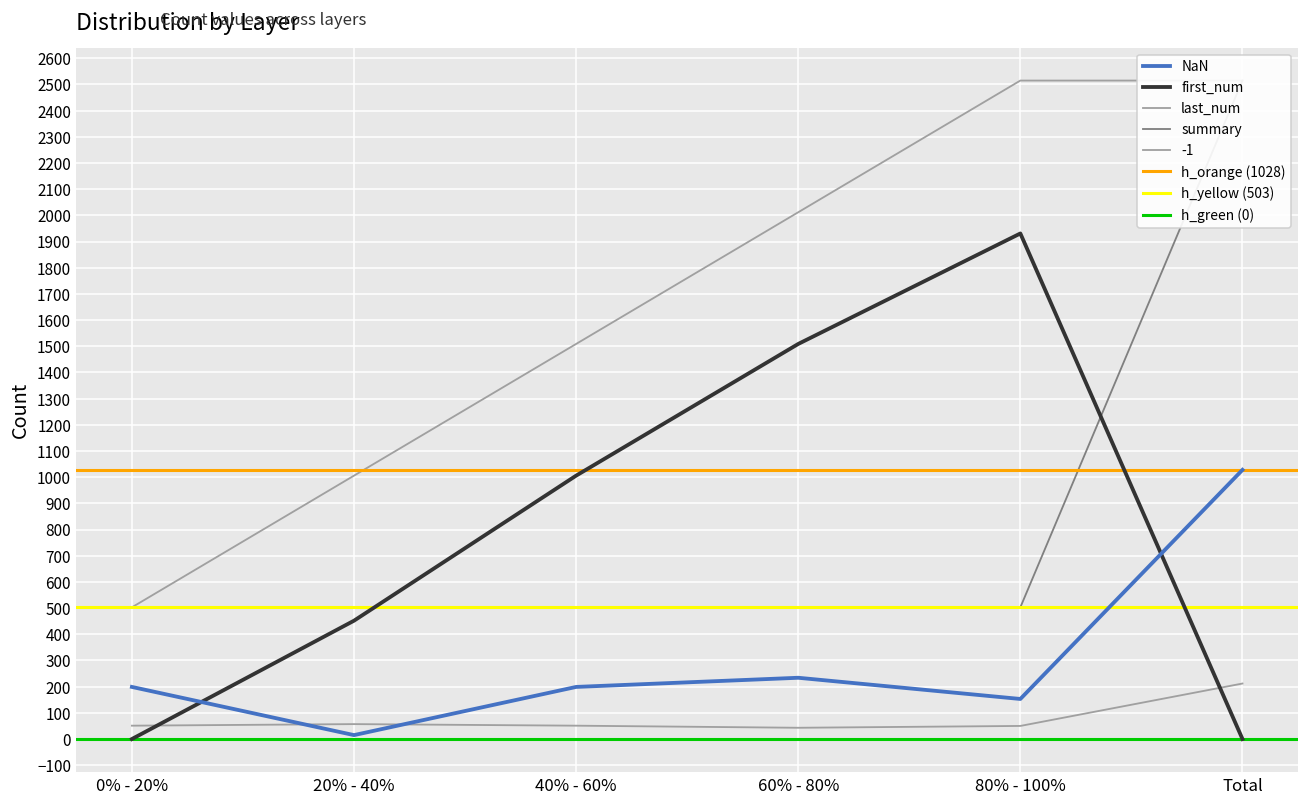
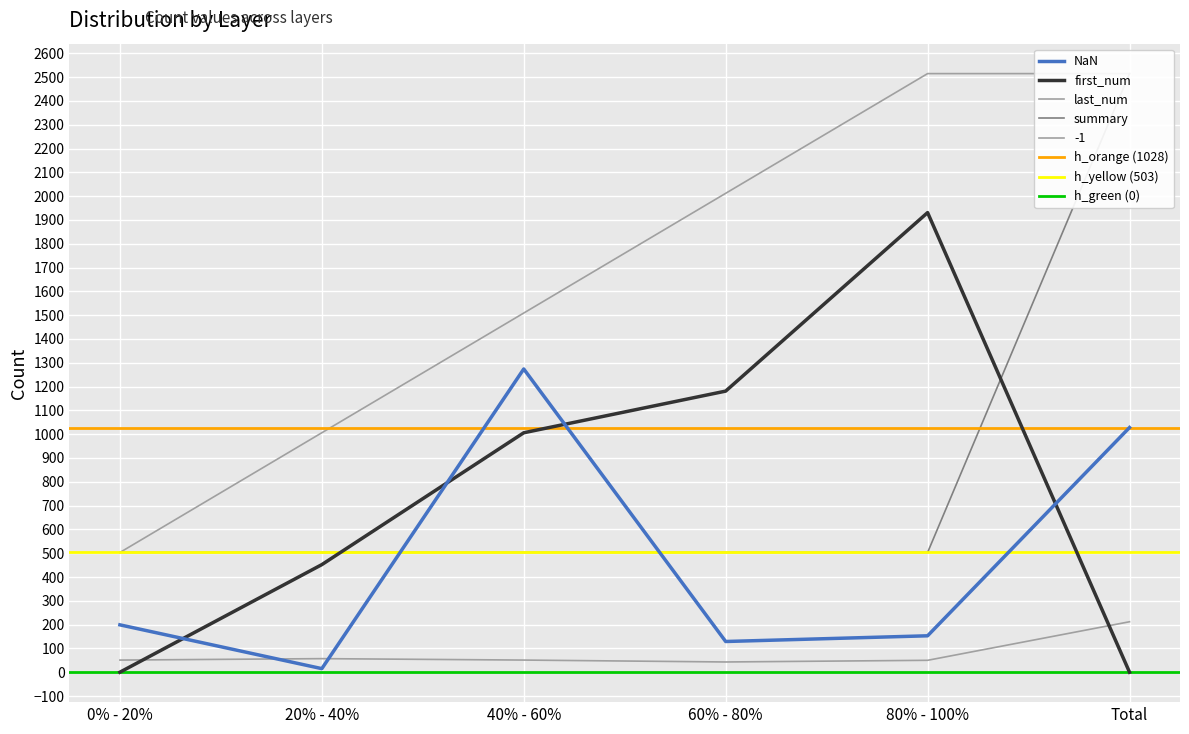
  {
    "NaN": {
      "0% - 20%": 200,
      "20% - 40%": 20,
-     "40% - 60%": 200,
-     "60% - 80%": 230,
+     "40% - 60%": 1270,
+     "60% - 80%": 130,
      "80% - 100%": 150,
      "Total": 1030
    },
    "first_num": {
      "0% - 20%": 0,
      "20% - 40%": 450,
      "40% - 60%": 1010,
-     "60% - 80%": 1510,
+     "60% - 80%": 1180,
      "80% - 100%": 1930,
      "Total": 0
    }
  }
